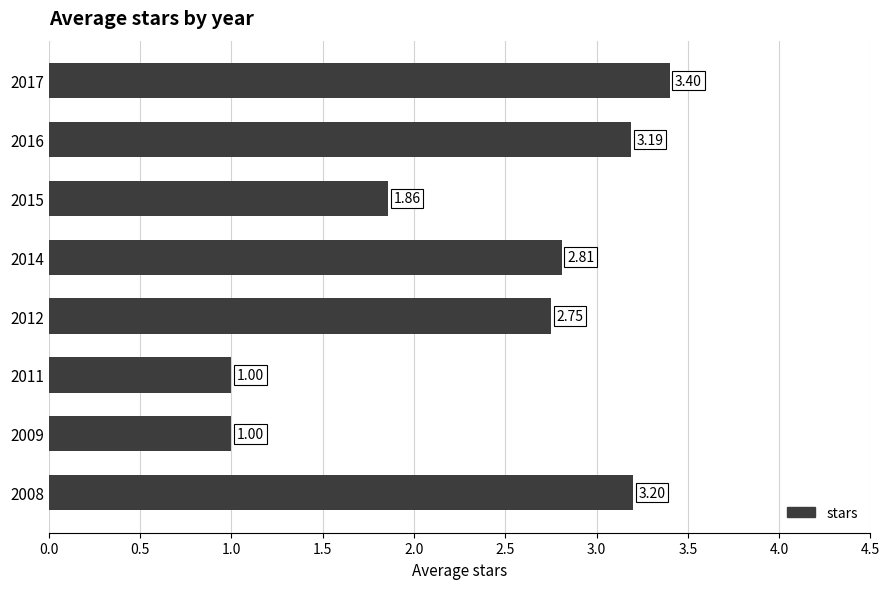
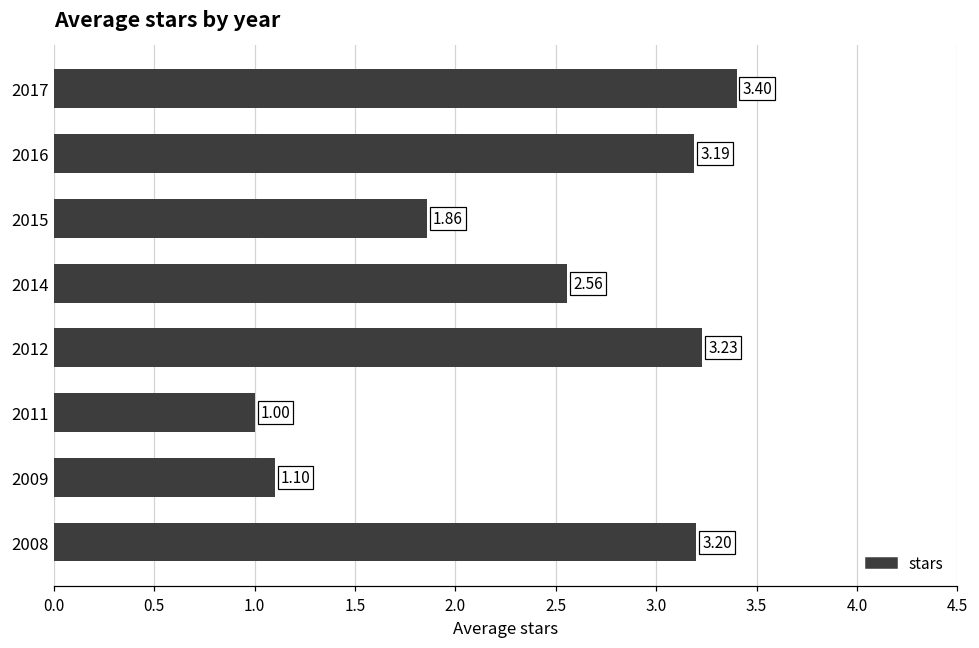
  {
-   "2014": 2.81,
-   "2012": 2.75,
-   "2009": 1.00
+   "2014": 2.56,
+   "2012": 3.23,
+   "2009": 1.10
  }
